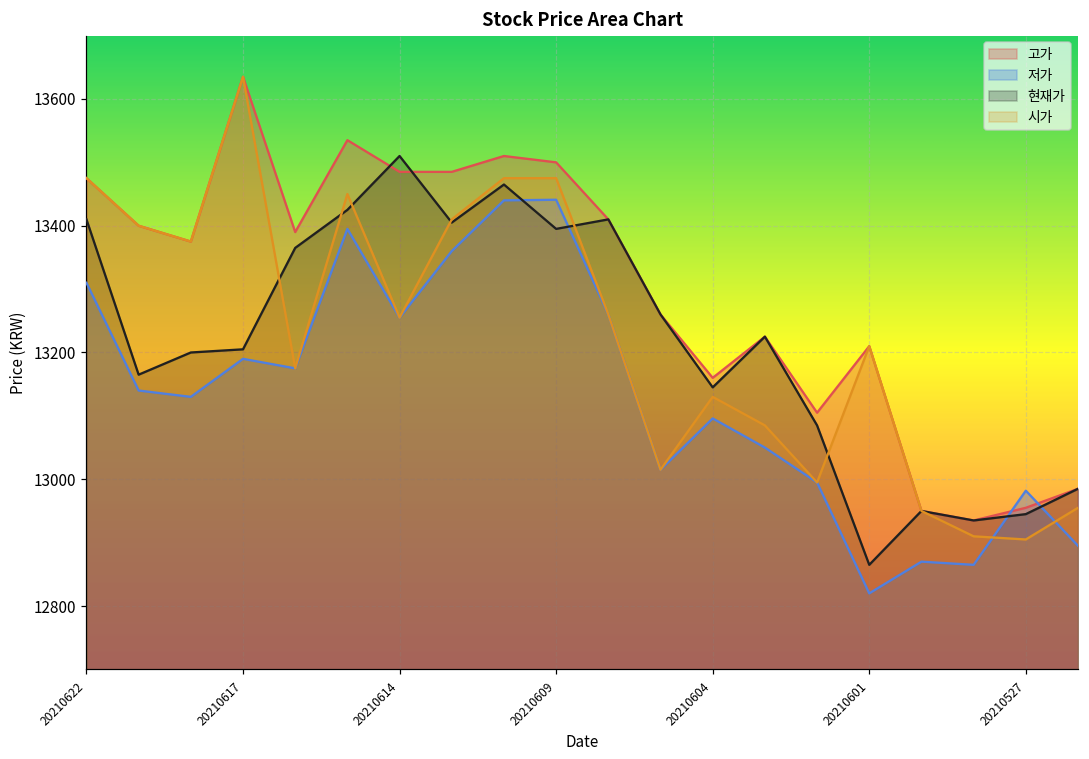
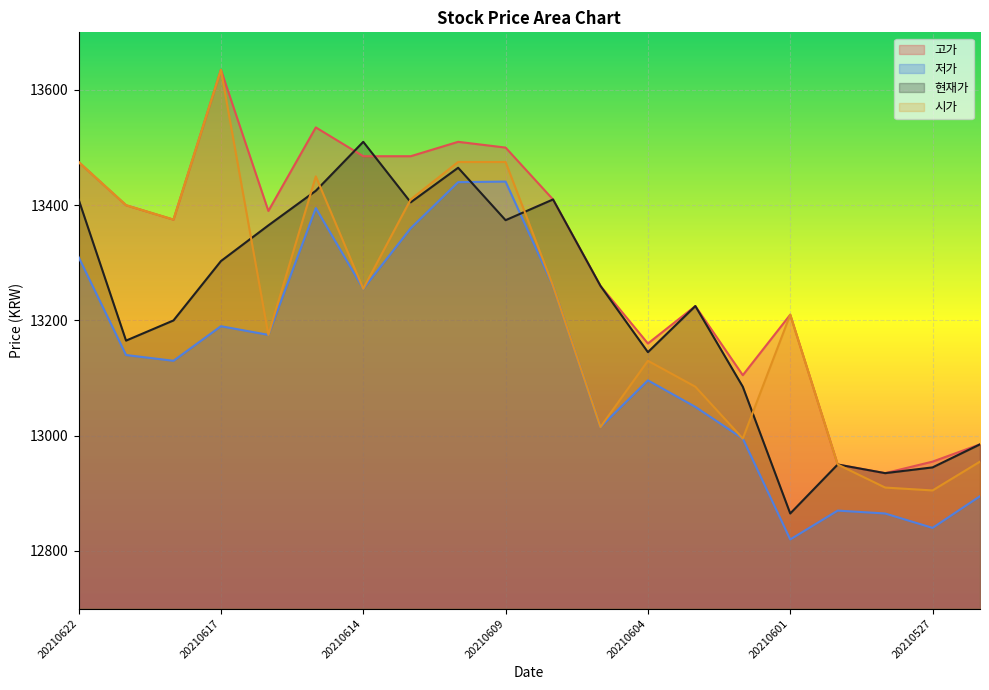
  {
    "저가": {
      "20210622": 13310,
      "20210617": 13190,
      "20210609": 13440,
      "20210604": 13100,
      "20210601": 12820,
-     "20210527": 12980
+     "20210527": 12840
    },
    "현재가": {
      "20210622": 13410,
-     "20210617": 13210,
+     "20210617": 13300,
      "20210614": 13510,
-     "20210609": 13400,
+     "20210609": 13370,
      "20210604": 13150,
      "20210601": 12870,
      "20210527": 12950
    }
  }
